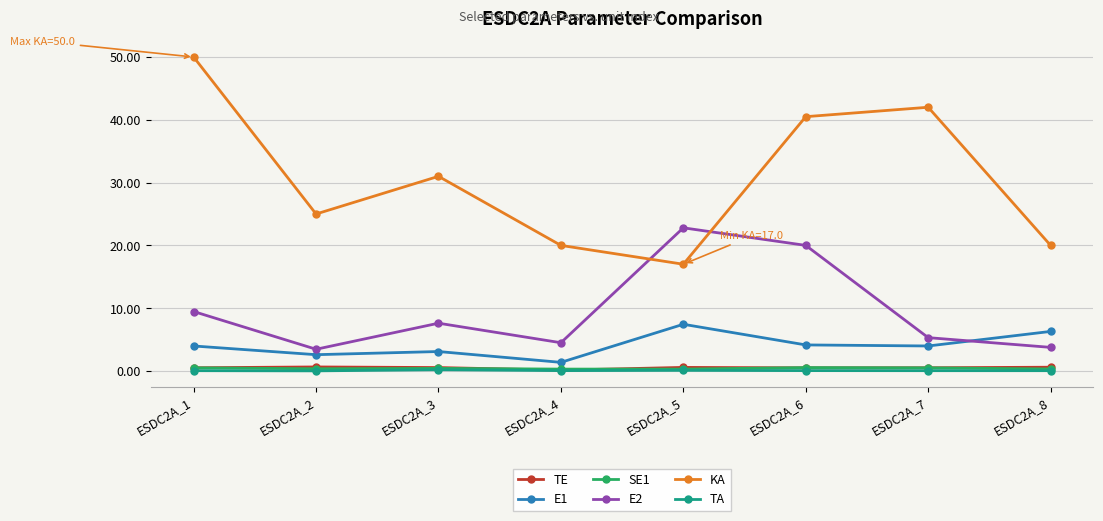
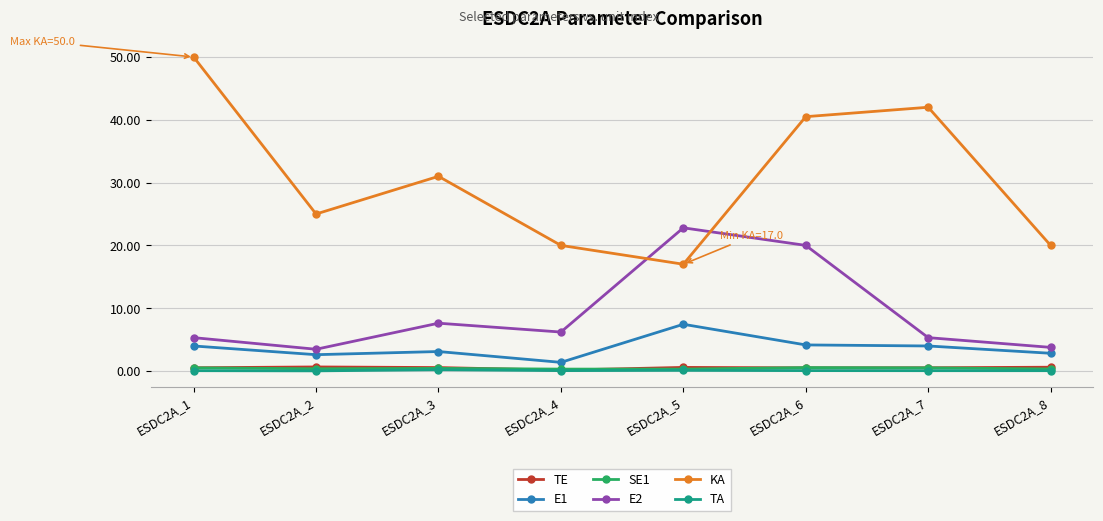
  {
    "E1": {
      "ESDC2A_1": 4,
      "ESDC2A_2": 3,
      "ESDC2A_3": 3,
      "ESDC2A_4": 1,
      "ESDC2A_5": 7,
      "ESDC2A_6": 4,
      "ESDC2A_7": 4,
-     "ESDC2A_8": 6
+     "ESDC2A_8": 3
    },
    "E2": {
-     "ESDC2A_1": 9,
+     "ESDC2A_1": 5,
      "ESDC2A_2": 3,
      "ESDC2A_3": 8,
-     "ESDC2A_4": 5,
+     "ESDC2A_4": 6,
      "ESDC2A_5": 23,
      "ESDC2A_6": 20,
      "ESDC2A_7": 5,
      "ESDC2A_8": 4
    },
    "KA": {
      "ESDC2A_1": 50.0,
      "ESDC2A_5": 17.0
    }
  }
